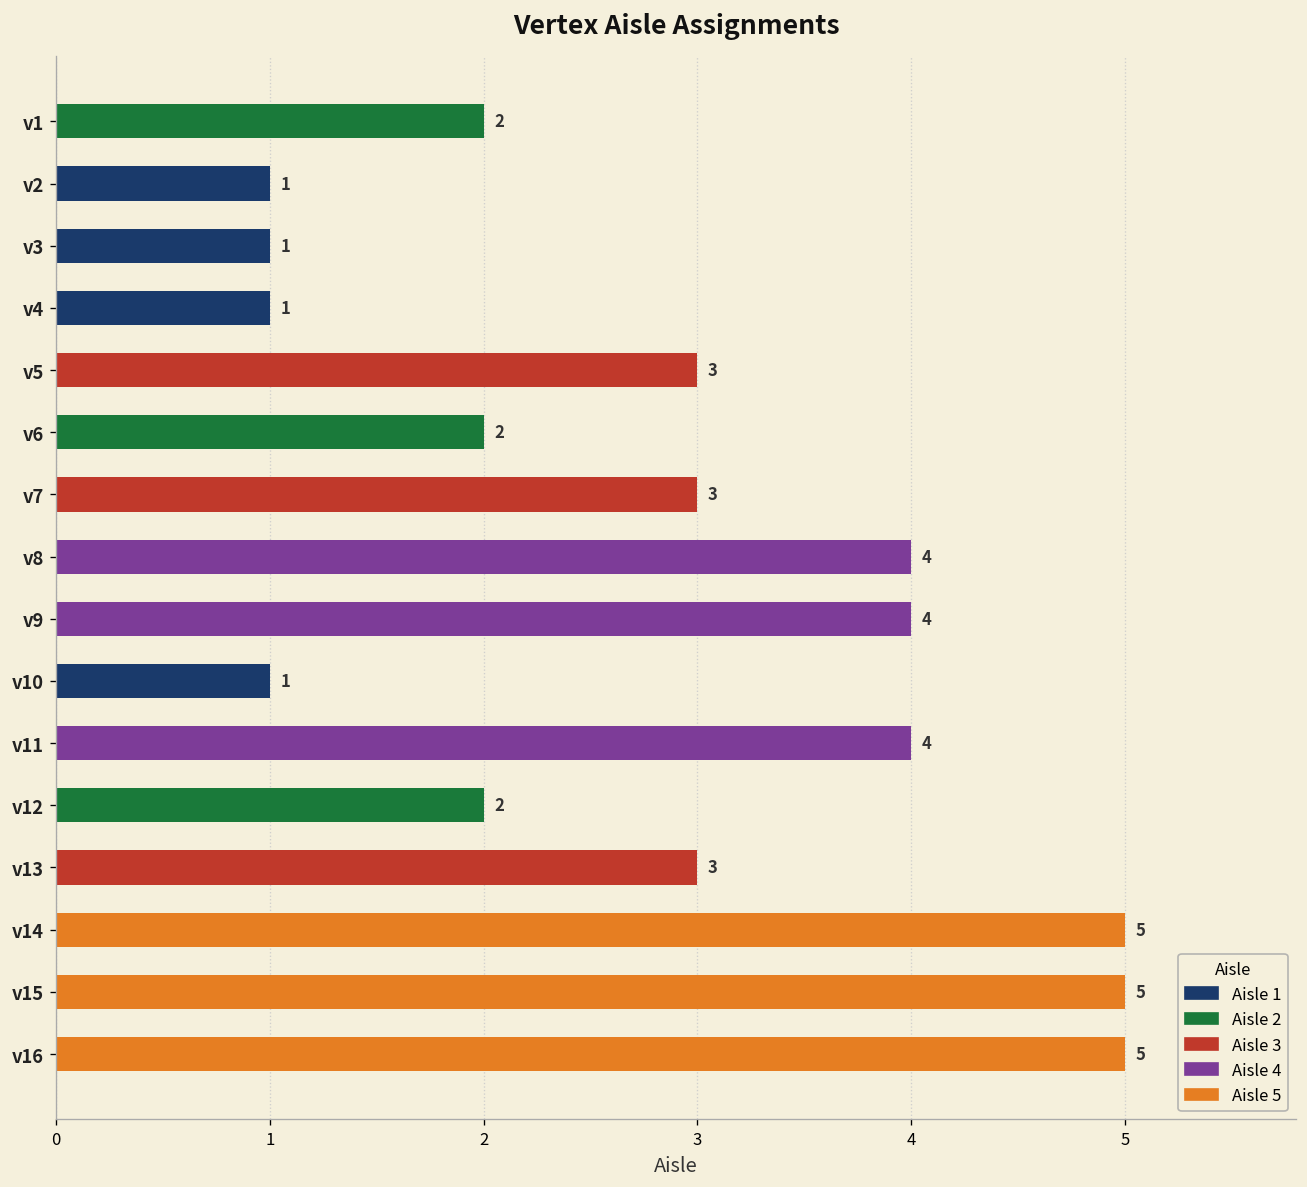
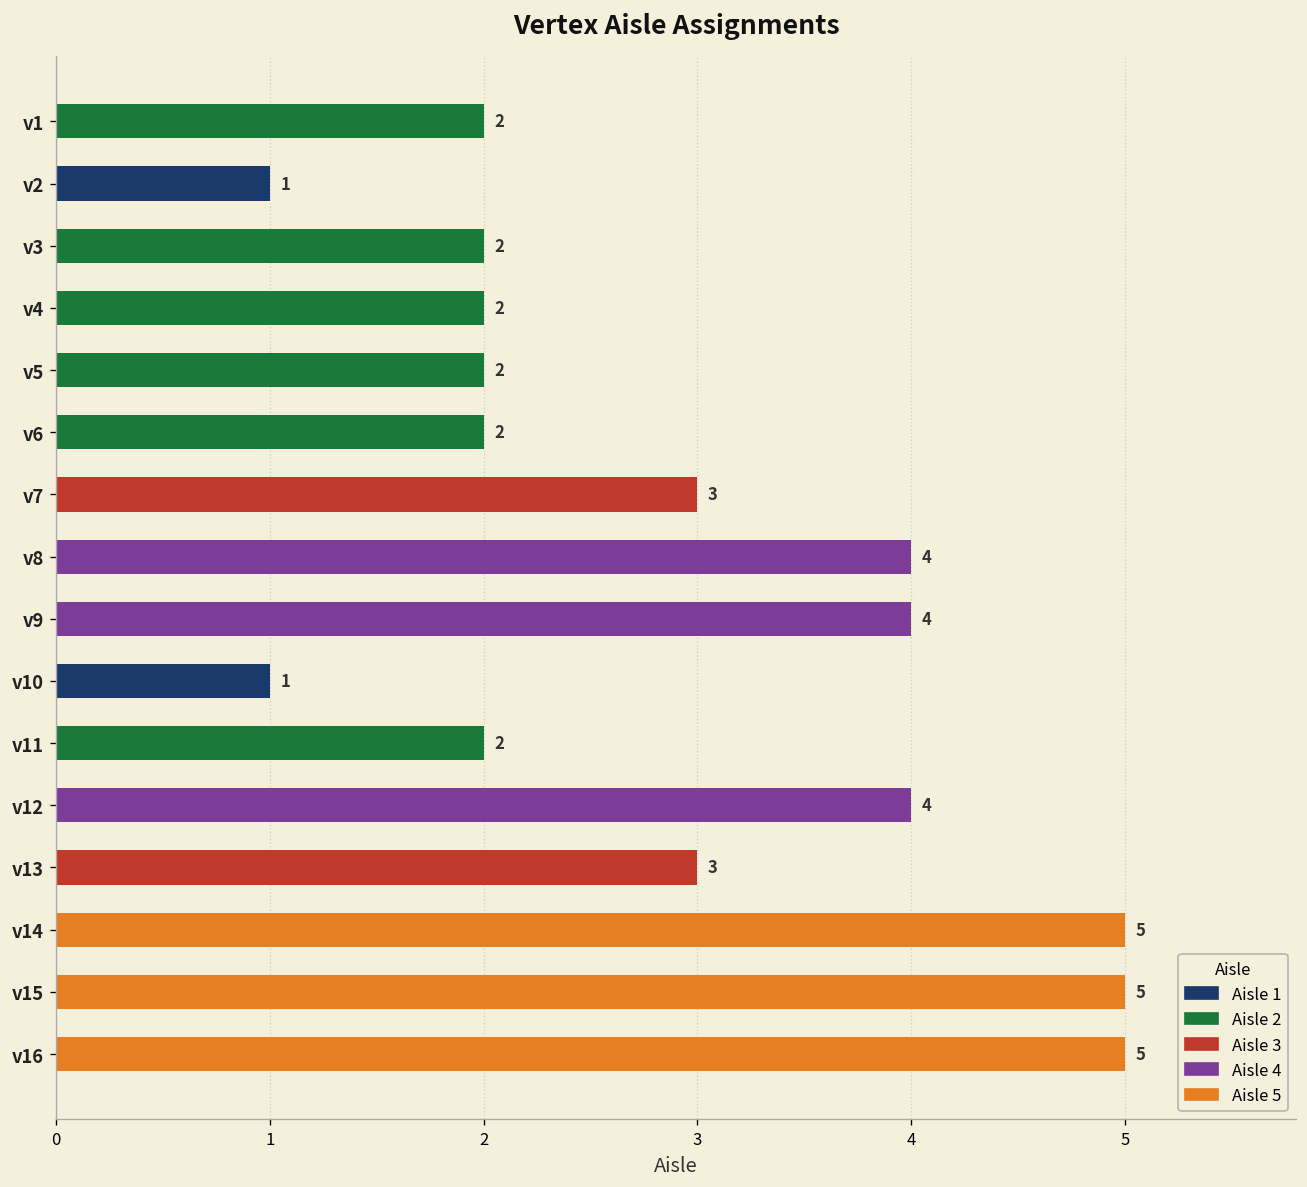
  {
    "v1": 2,
    "v2": 1,
-   "v3": 1,
-   "v4": 1,
-   "v5": 3,
+   "v3": 2,
+   "v4": 2,
+   "v5": 2,
    "v6": 2,
    "v7": 3,
    "v8": 4,
    "v9": 4,
    "v10": 1,
-   "v11": 4,
-   "v12": 2,
+   "v11": 2,
+   "v12": 4,
    "v13": 3,
    "v14": 5,
    "v15": 5,
    "v16": 5
  }
